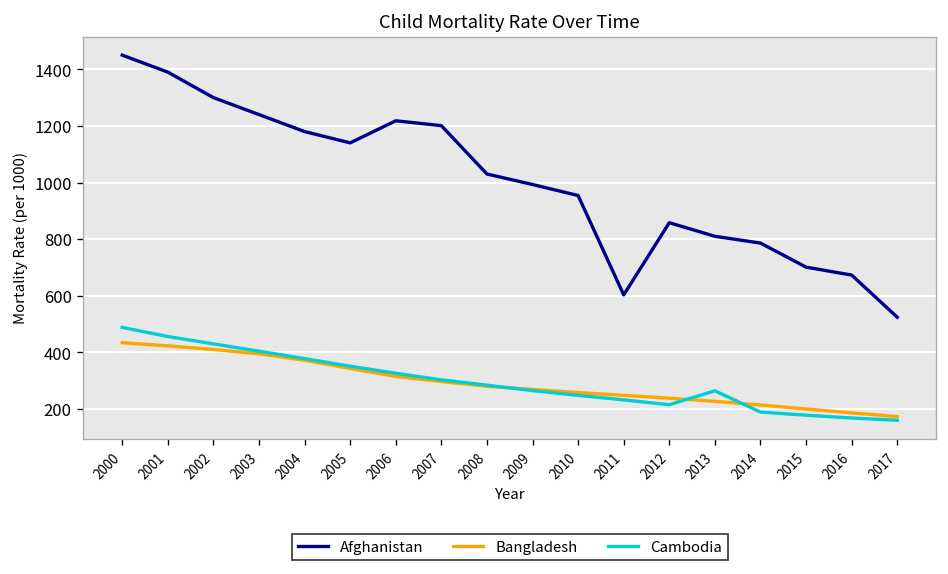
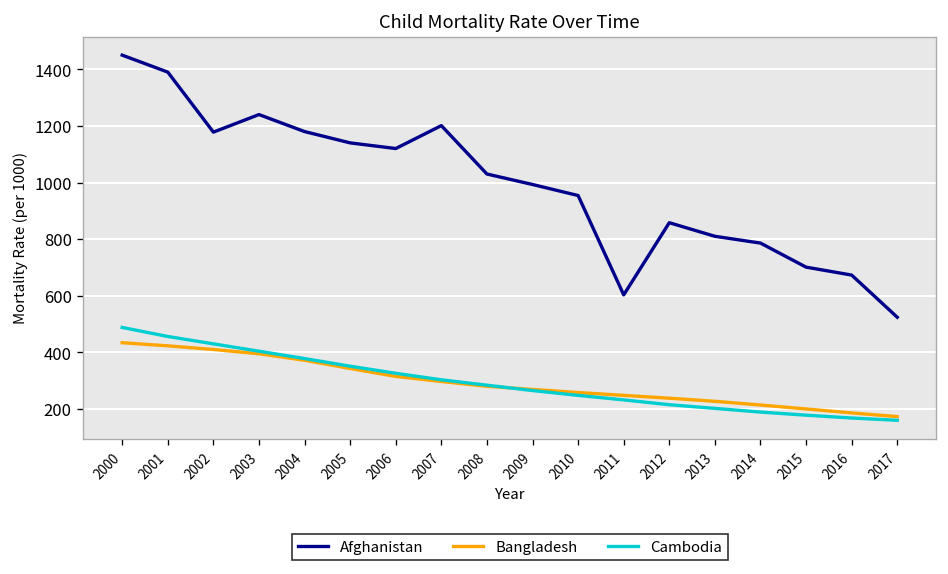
  {
    "Afghanistan": {
      "2000": 1450,
      "2001": 1390,
-     "2002": 1300,
+     "2002": 1180,
      "2003": 1240,
      "2004": 1180,
      "2005": 1140,
-     "2006": 1220,
+     "2006": 1120,
      "2007": 1200,
      "2008": 1030,
      "2009": 990,
      "2010": 950,
      "2011": 600,
      "2012": 860,
      "2013": 810,
      "2014": 790,
      "2015": 700,
      "2016": 670,
      "2017": 520
    },
    "Bangladesh": {
      "2000": 430,
      "2001": 420,
      "2002": 410,
      "2006": 320,
      "2011": 250,
      "2012": 240,
      "2013": 230,
      "2014": 210,
      "2015": 200,
      "2016": 190,
      "2017": 170
    },
    "Cambodia": {
      "2000": 490,
      "2001": 460,
      "2002": 430,
      "2006": 330,
      "2011": 230,
      "2012": 220,
-     "2013": 260,
+     "2013": 200,
      "2014": 190,
      "2015": 180,
      "2016": 170,
      "2017": 160
    }
  }
